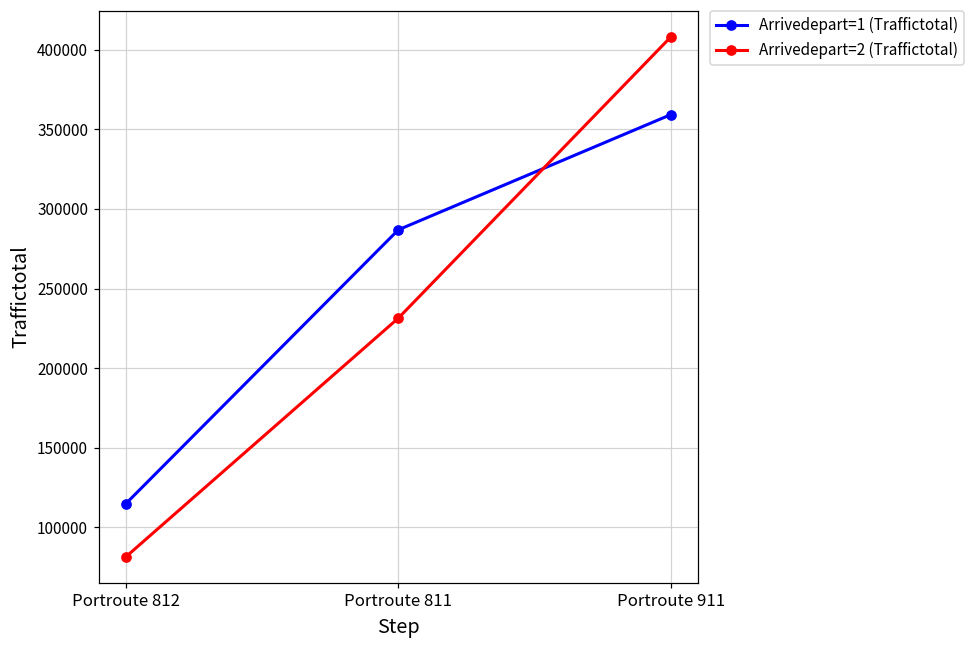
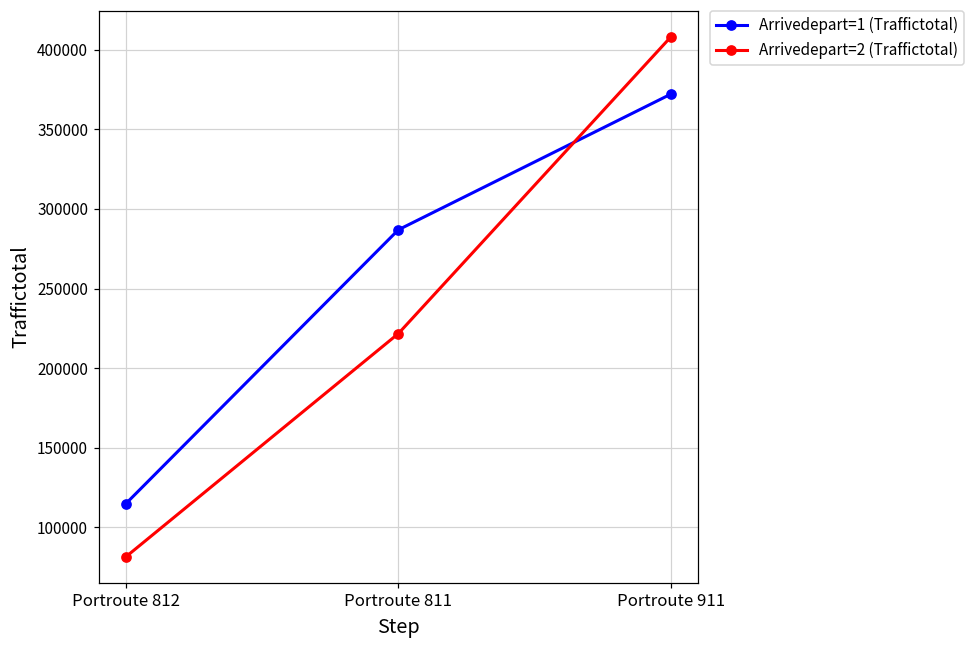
  {
    "Arrivedepart=1 (Traffictotal)": {
      "Portroute 812": 115000,
      "Portroute 811": 287000,
-     "Portroute 911": 359000
+     "Portroute 911": 372000
    },
    "Arrivedepart=2 (Traffictotal)": {
      "Portroute 812": 81000,
-     "Portroute 811": 231000,
+     "Portroute 811": 222000,
      "Portroute 911": 408000
    }
  }
